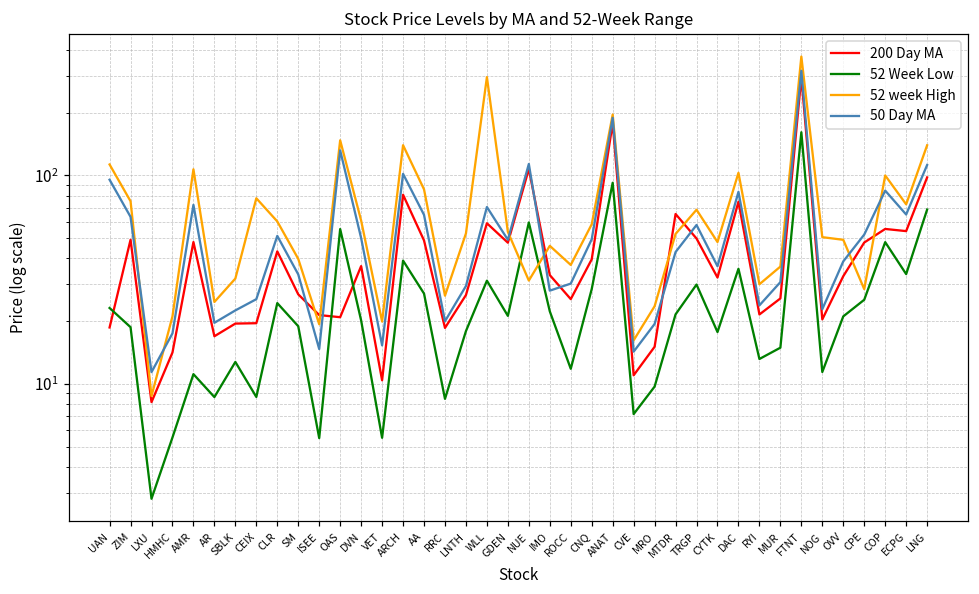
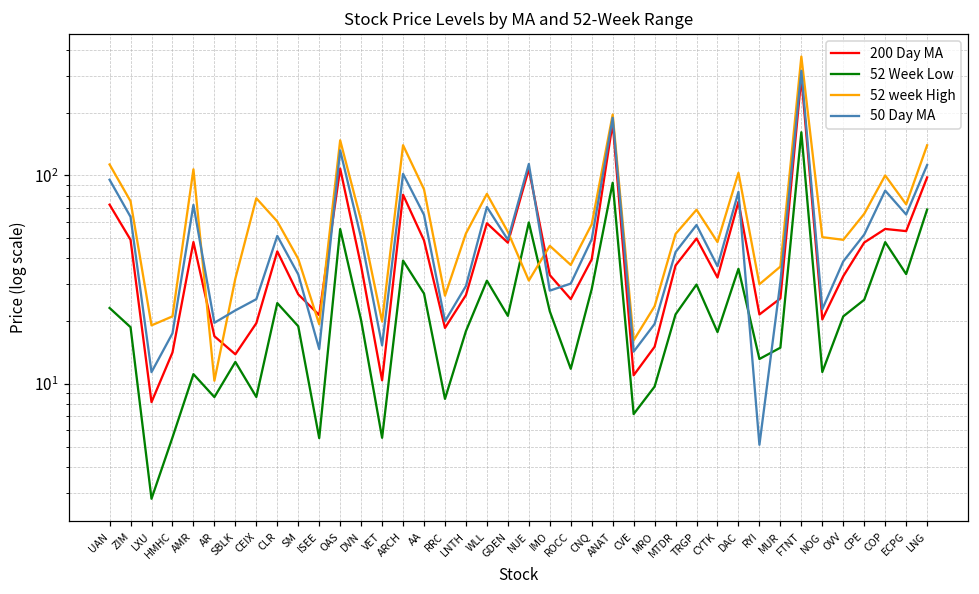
  {
    "200 Day MA": {
-     "UAN": 19,
+     "UAN": 72,
      "ZIM": 49,
      "LXU": 8,
      "HMHC": 14,
      "AMR": 48,
      "AR": 17,
-     "SBLK": 19,
+     "SBLK": 14,
      "CEIX": 20,
      "CLR": 43,
      "SM": 27,
      "ISEE": 21,
-     "OAS": 21,
+     "OAS": 110,
      "DVN": 37,
      "VET": 10,
      "ARCH": 81,
      "AA": 49,
      "RRC": 19,
      "LNTH": 27,
      "WLL": 59,
      "GDEN": 48,
      "NUE": 110,
      "IMO": 33,
      "ROCC": 26,
      "CNQ": 40,
      "ANAT": 180,
      "CVE": 11,
      "MRO": 15,
-     "MTDR": 65,
+     "MTDR": 37,
      "TRGP": 50,
      "CYTK": 32,
      "DAC": 75,
      "RYI": 22,
      "MUR": 26,
      "FTNT": 300,
      "NOG": 20,
      "OVV": 33,
      "CPE": 48,
      "COP": 55,
      "ECPG": 54,
      "LNG": 100
    },
    "52 Week Low": {
      "UAN": 23,
      "ZIM": 19,
      "LXU": 2.8,
      "HMHC": 5.5,
      "AMR": 11,
      "AR": 9,
      "SBLK": 13,
      "CEIX": 9,
      "CLR": 24,
      "SM": 19,
      "ISEE": 5.5,
      "OAS": 55,
      "DVN": 20,
      "VET": 5.5,
      "ARCH": 39,
      "AA": 27,
      "RRC": 8,
      "LNTH": 18,
      "WLL": 31,
      "GDEN": 21,
      "NUE": 59,
      "IMO": 22,
      "ROCC": 12,
      "CNQ": 29,
      "ANAT": 90,
      "CVE": 7.2,
      "MRO": 10,
      "MTDR": 22,
      "TRGP": 30,
      "CYTK": 18,
      "DAC": 36,
      "RYI": 13,
      "MUR": 15,
      "FTNT": 160,
      "NOG": 11,
      "OVV": 21,
      "CPE": 25,
      "COP": 48,
      "ECPG": 34,
      "LNG": 69
    },
    "52 week High": {
      "UAN": 110,
      "ZIM": 75,
-     "LXU": 9,
+     "LXU": 19,
      "HMHC": 21,
      "AMR": 110,
-     "AR": 25,
+     "AR": 10,
      "SBLK": 32,
      "CEIX": 78,
      "CLR": 60,
      "SM": 40,
      "ISEE": 19,
      "OAS": 150,
      "DVN": 61,
      "VET": 20,
      "ARCH": 140,
      "AA": 90,
      "RRC": 26,
      "LNTH": 53,
-     "WLL": 300,
+     "WLL": 82,
      "GDEN": 54,
      "NUE": 31,
      "IMO": 46,
      "ROCC": 37,
      "CNQ": 58,
      "ANAT": 200,
      "CVE": 16,
      "MRO": 24,
      "MTDR": 52,
      "TRGP": 68,
      "CYTK": 48,
      "DAC": 100,
      "RYI": 30,
      "MUR": 37,
      "FTNT": 370,
      "NOG": 51,
      "OVV": 49,
-     "CPE": 28,
+     "CPE": 65,
      "COP": 100,
      "ECPG": 73,
      "LNG": 140
    },
    "50 Day MA": {
      "UAN": 100,
      "ZIM": 63,
      "LXU": 11,
      "HMHC": 17,
      "AMR": 72,
      "AR": 20,
      "SBLK": 23,
      "CEIX": 25,
      "CLR": 51,
      "SM": 34,
      "ISEE": 15,
      "OAS": 130,
      "DVN": 50,
      "VET": 15,
      "ARCH": 100,
      "AA": 65,
      "RRC": 20,
      "LNTH": 29,
      "WLL": 71,
      "GDEN": 49,
      "NUE": 110,
      "IMO": 28,
      "ROCC": 30,
      "CNQ": 49,
      "ANAT": 190,
      "CVE": 14,
      "MRO": 19,
      "MTDR": 43,
      "TRGP": 58,
      "CYTK": 37,
      "DAC": 80,
-     "RYI": 24,
+     "RYI": 5.1,
      "MUR": 31,
      "FTNT": 320,
      "NOG": 23,
      "OVV": 39,
      "CPE": 52,
      "COP": 80,
      "ECPG": 65,
      "LNG": 110
    }
  }
